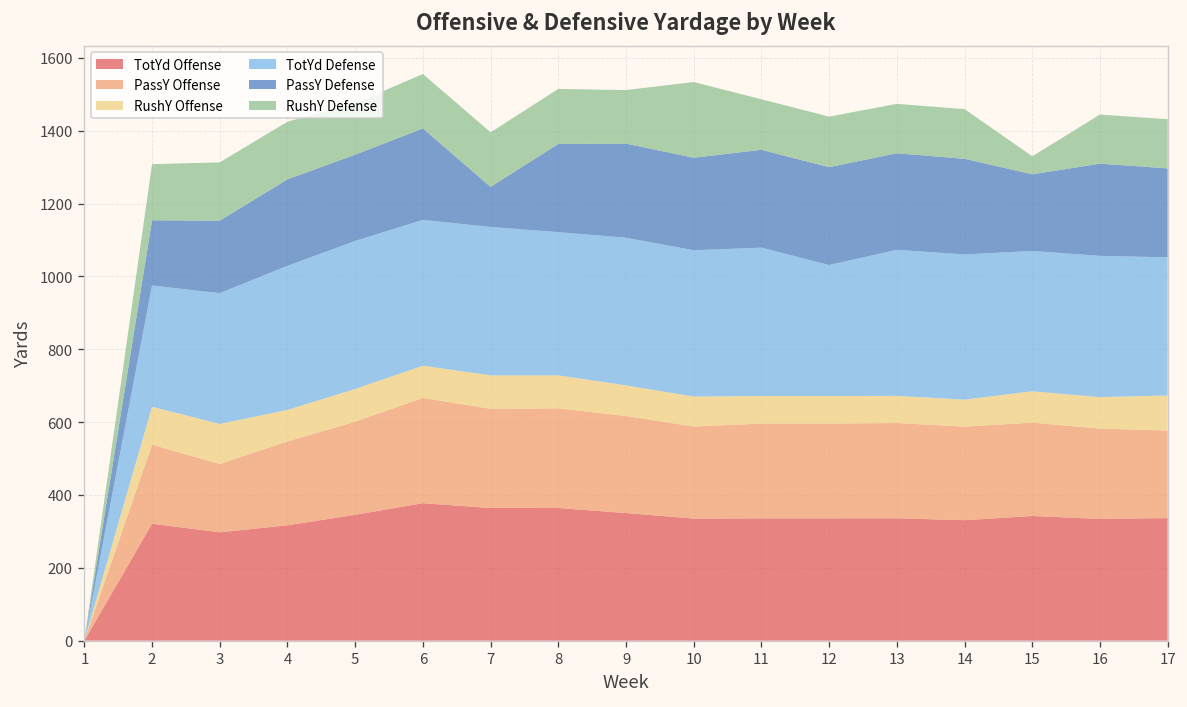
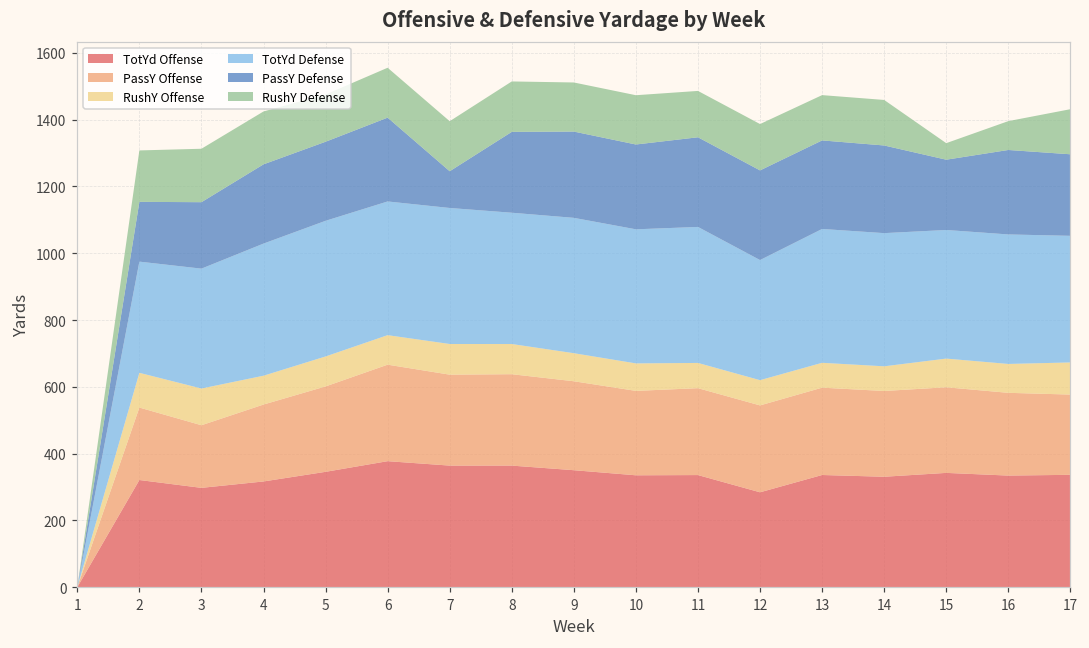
  {
    "TotYd Offense": {
      "2": 320,
      "3": 300,
      "4": 320,
      "5": 350,
      "6": 380,
      "7": 360,
      "8": 360,
      "9": 350,
      "10": 340,
      "11": 340,
-     "12": 340,
+     "12": 280,
      "13": 340,
      "14": 330,
      "15": 340,
      "16": 330,
      "17": 340
    },
    "TotYd Defense": {
      "2": 330,
      "3": 360,
      "4": 400,
      "5": 410,
      "6": 400,
      "7": 410,
      "8": 390,
      "9": 410,
      "10": 400,
      "11": 410,
      "12": 360,
      "13": 400,
      "14": 400,
      "15": 390,
      "16": 390,
      "17": 380
    },
    "PassY Defense": {
      "2": 180,
      "3": 200,
      "4": 240,
      "5": 240,
      "6": 250,
      "7": 110,
      "8": 240,
      "9": 260,
      "10": 250,
      "11": 270,
      "12": 270,
      "13": 270,
      "14": 260,
      "15": 210,
      "16": 250,
      "17": 240
    },
    "RushY Defense": {
      "2": 150,
      "3": 160,
      "4": 160,
      "6": 150,
      "7": 150,
      "8": 150,
      "9": 150,
-     "10": 210,
+     "10": 150,
      "11": 140,
      "12": 140,
      "13": 140,
      "14": 140,
      "15": 50,
-     "16": 130,
+     "16": 90,
      "17": 140
    }
  }
